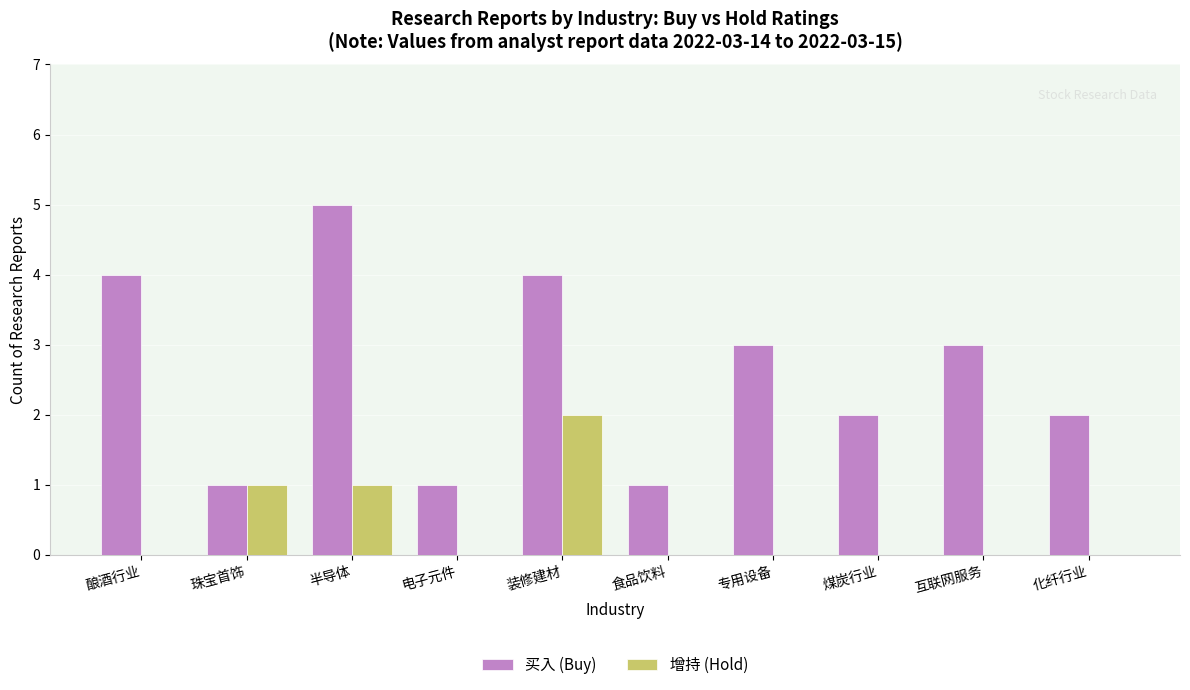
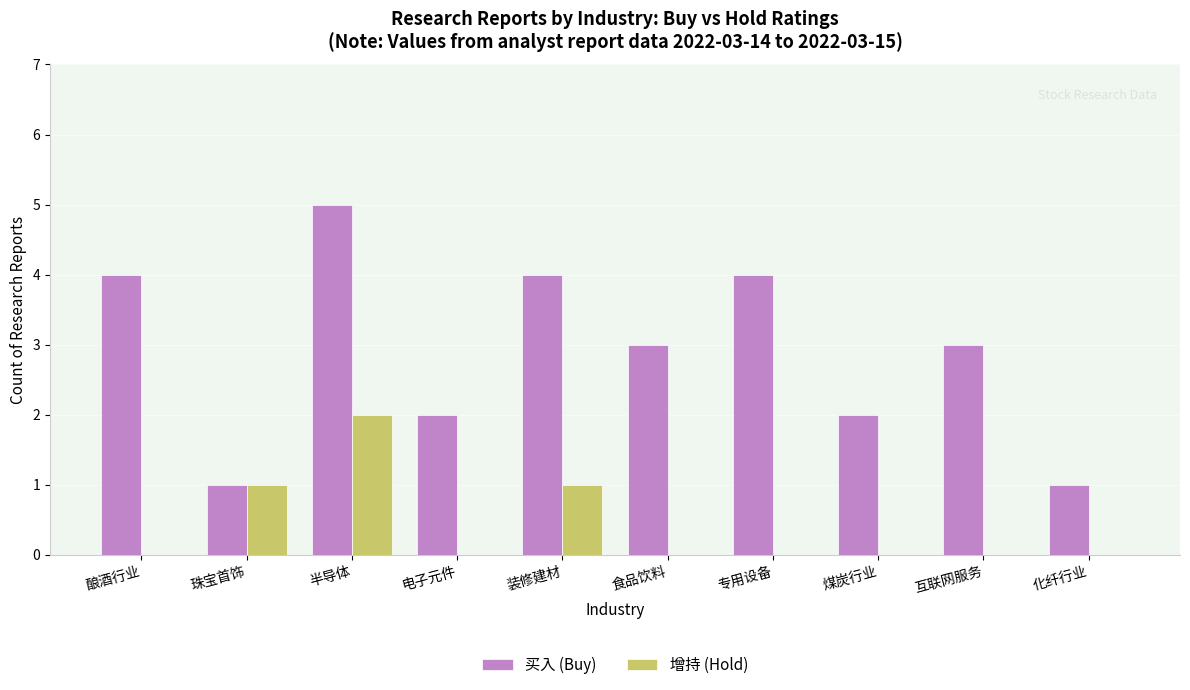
  {
    "买入 (Buy)": {
      "酿酒行业": 4,
      "珠宝首饰": 1,
      "半导体": 5,
-     "电子元件": 1,
+     "电子元件": 2,
      "装修建材": 4,
-     "食品饮料": 1,
-     "专用设备": 3,
+     "食品饮料": 3,
+     "专用设备": 4,
      "煤炭行业": 2,
      "互联网服务": 3,
-     "化纤行业": 2
+     "化纤行业": 1
    },
    "增持 (Hold)": {
      "酿酒行业": 0,
      "珠宝首饰": 1,
-     "半导体": 1,
+     "半导体": 2,
      "电子元件": 0,
-     "装修建材": 2,
+     "装修建材": 1,
      "食品饮料": 0,
      "专用设备": 0,
      "煤炭行业": 0,
      "互联网服务": 0,
      "化纤行业": 0
    }
  }
